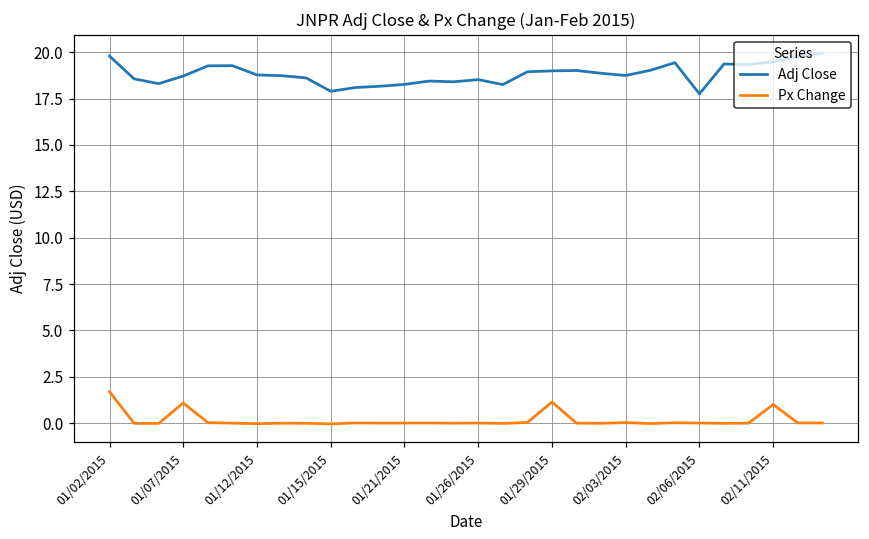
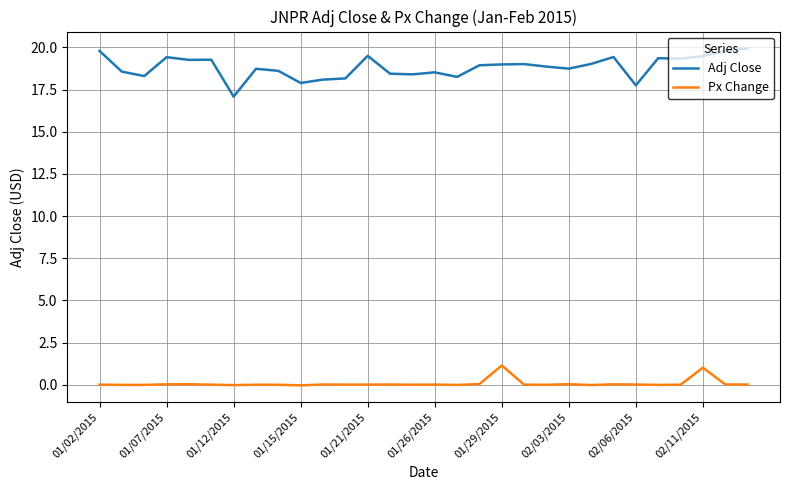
  {
    "Adj Close": {
      "01/02/2015": 19.8,
-     "01/07/2015": 18.7,
-     "01/12/2015": 18.8,
+     "01/07/2015": 19.4,
+     "01/12/2015": 17.1,
      "01/15/2015": 17.9,
-     "01/21/2015": 18.3,
+     "01/21/2015": 19.5,
      "01/26/2015": 18.5,
      "01/29/2015": 19.0,
      "02/03/2015": 18.7,
      "02/06/2015": 17.8
    },
    "Px Change": {
-     "01/02/2015": 1.7,
-     "01/07/2015": 1.1,
+     "01/02/2015": 0.0,
+     "01/07/2015": 0.0,
      "01/12/2015": 0.0,
      "01/15/2015": 0.0,
      "01/21/2015": 0.0,
      "01/26/2015": 0.0,
      "01/29/2015": 1.1,
      "02/03/2015": 0.0,
      "02/06/2015": 0.0,
      "02/11/2015": 1.0
    }
  }
